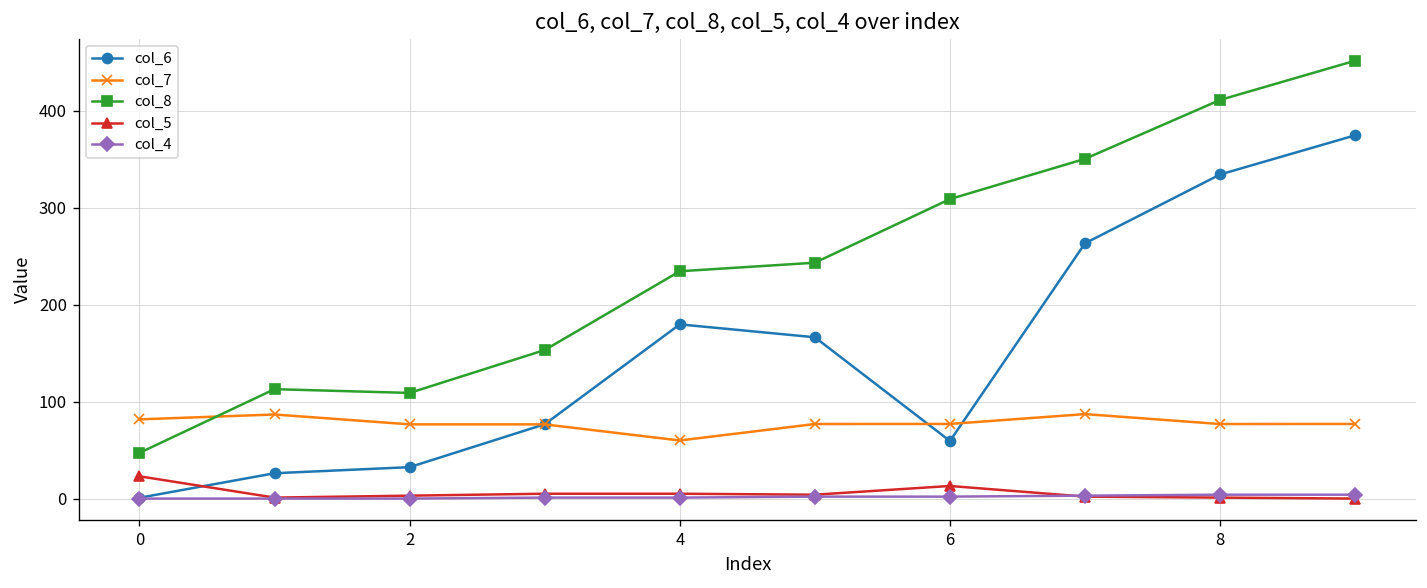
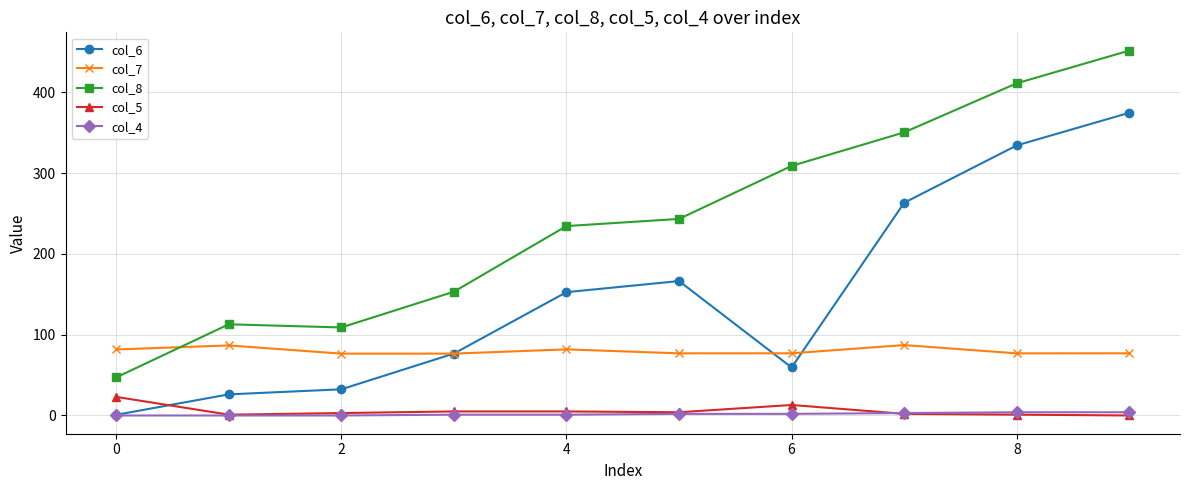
  {
    "col_6": {
      "2": 30,
-     "4": 180,
+     "4": 150,
      "6": 60,
      "8": 330
    },
    "col_7": {
      "0": 80,
      "2": 80,
-     "4": 60,
+     "4": 80,
      "6": 80,
      "8": 80
    },
    "col_8": {
      "0": 50,
      "2": 110,
      "4": 230,
      "6": 310,
      "8": 410
    },
    "col_5": {
      "0": 20,
      "4": 10,
      "6": 10
    },
    "col_4": {
      "4": 0,
      "6": 0
    }
  }
